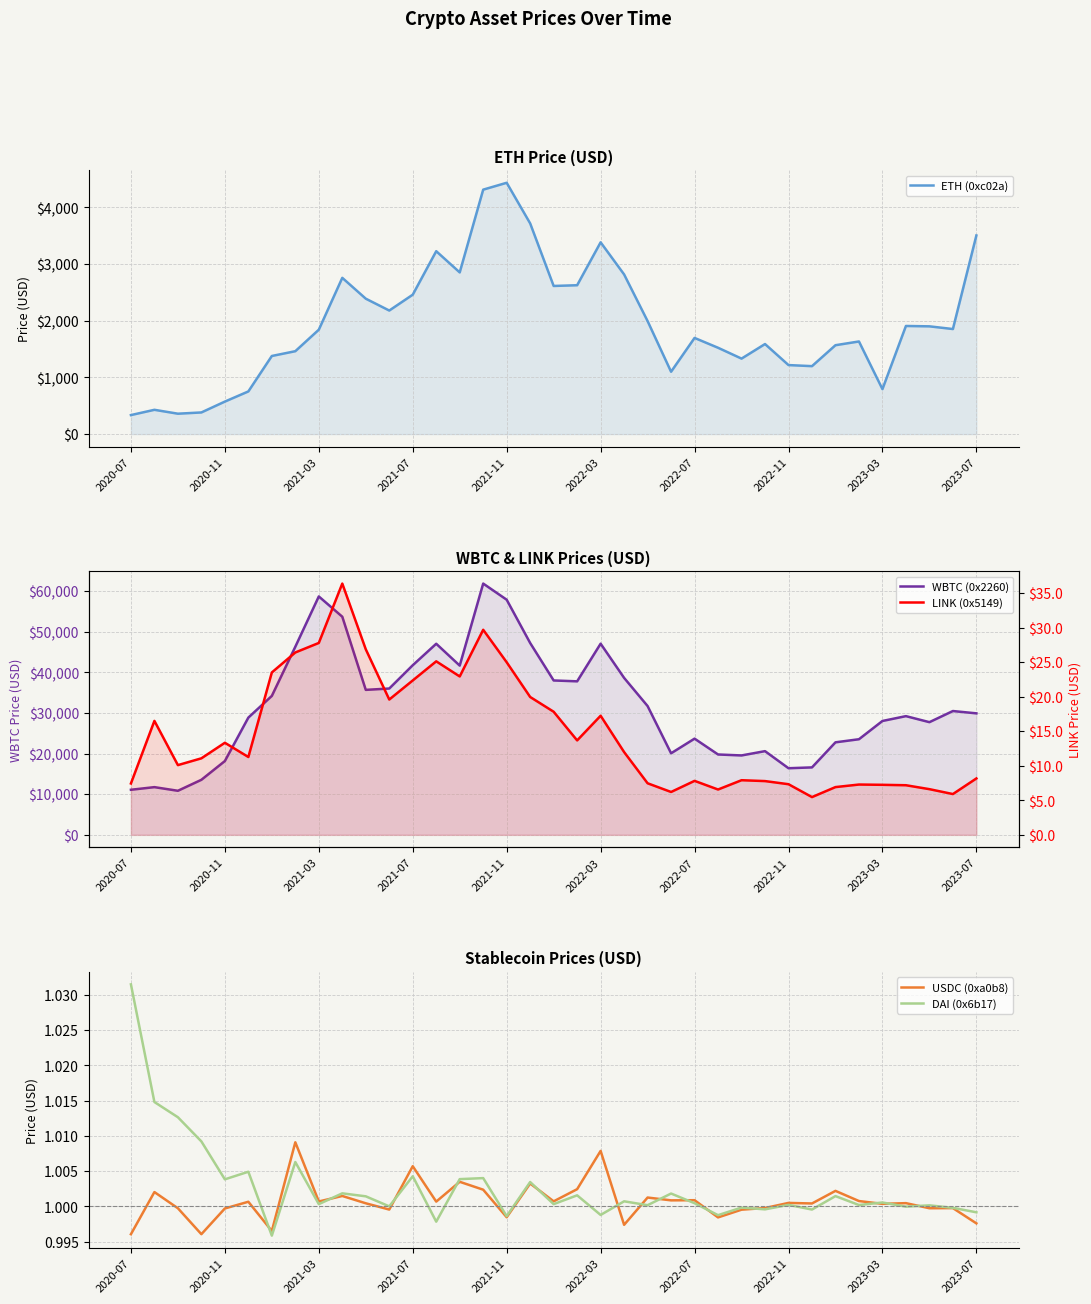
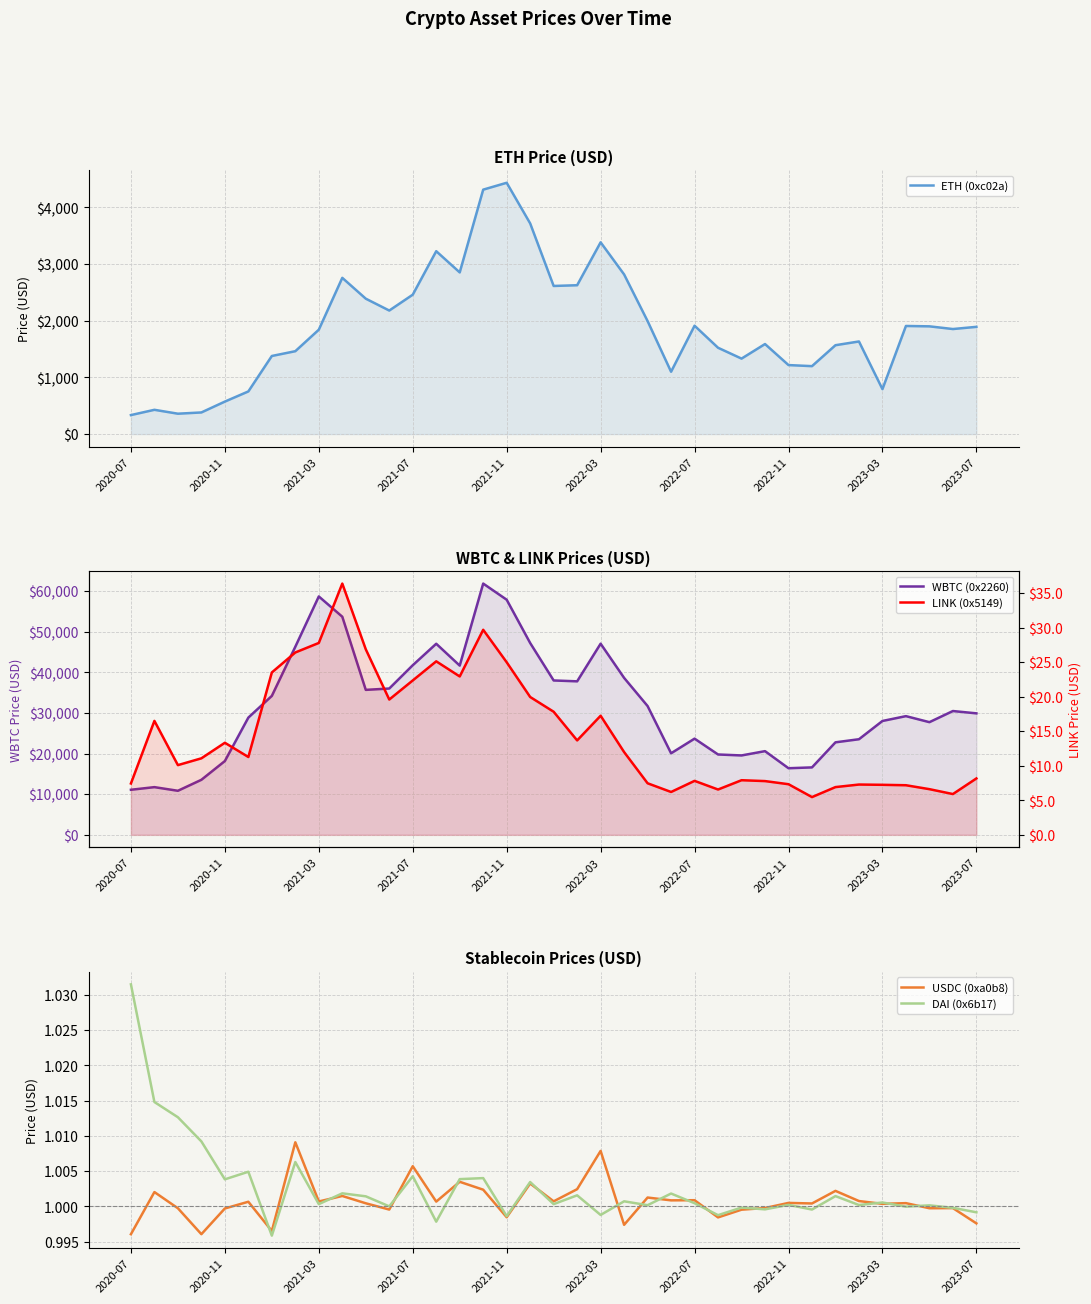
  {
    "ETH Price (USD)": {
      "2020-07": "$300",
      "2020-11": "$600",
      "2021-03": "$1,800",
      "2021-07": "$2,500",
      "2021-11": "$4,400",
      "2022-03": "$3,400",
-     "2022-07": "$1,700",
+     "2022-07": "$1,900",
      "2022-11": "$1,200",
      "2023-03": "$800",
-     "2023-07": "$3,500"
+     "2023-07": "$1,900"
    },
    "Stablecoin Prices (USD)": {
      "USDC (0xa0b8)": {
        "2020-07": "0.996",
        "2020-11": "1.000",
        "2021-03": "1.001",
        "2021-07": "1.006",
        "2022-03": "1.008",
        "2022-07": "1.001",
        "2023-07": "0.998"
      },
      "DAI (0x6b17)": {
        "2020-07": "1.031",
        "2020-11": "1.004",
        "2021-03": "1.000",
        "2021-07": "1.004",
        "2022-03": "0.999",
        "2022-07": "1.000",
        "2023-07": "0.999"
      }
    }
  }
